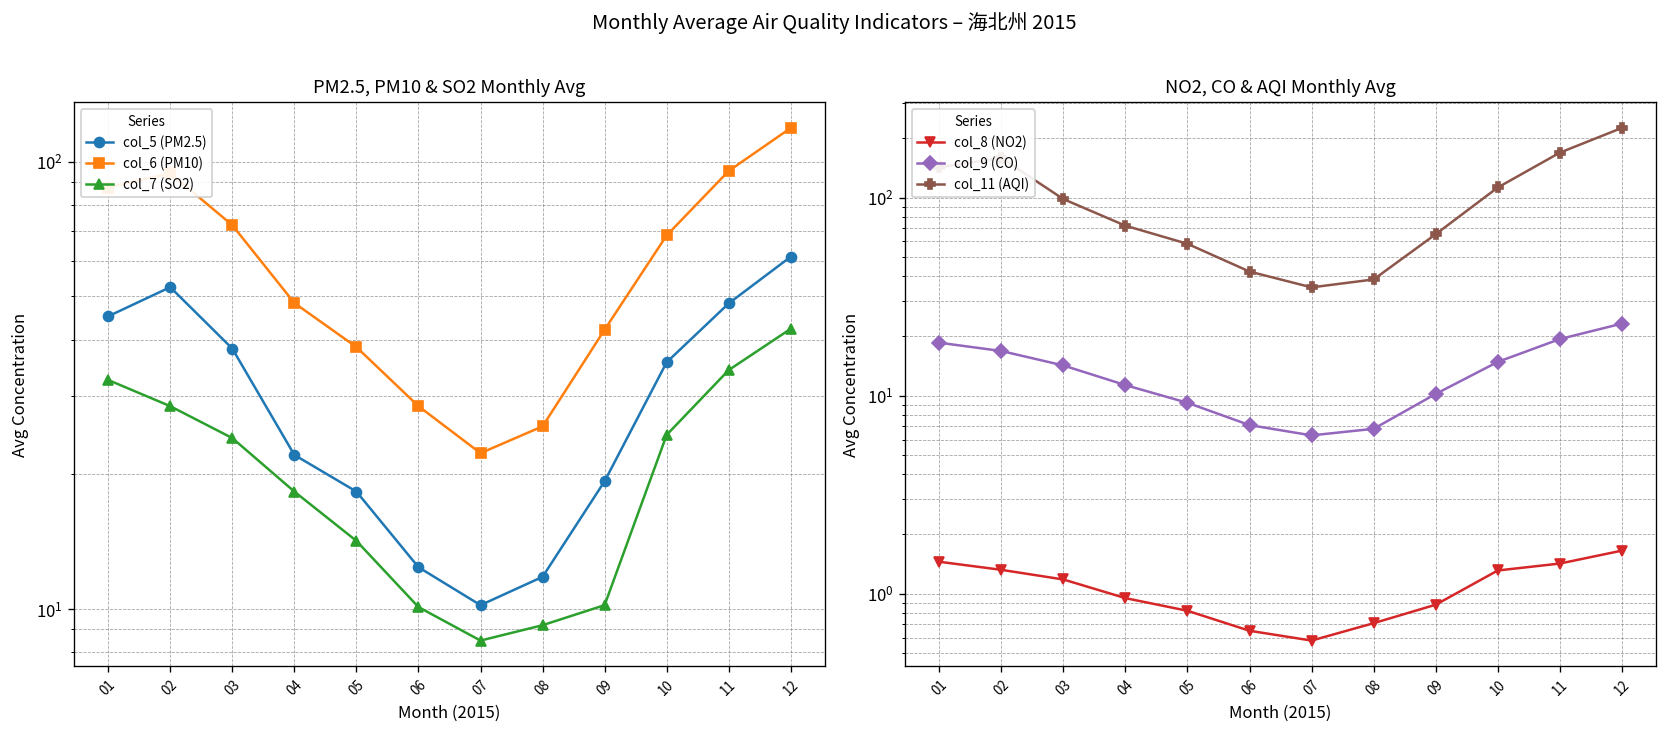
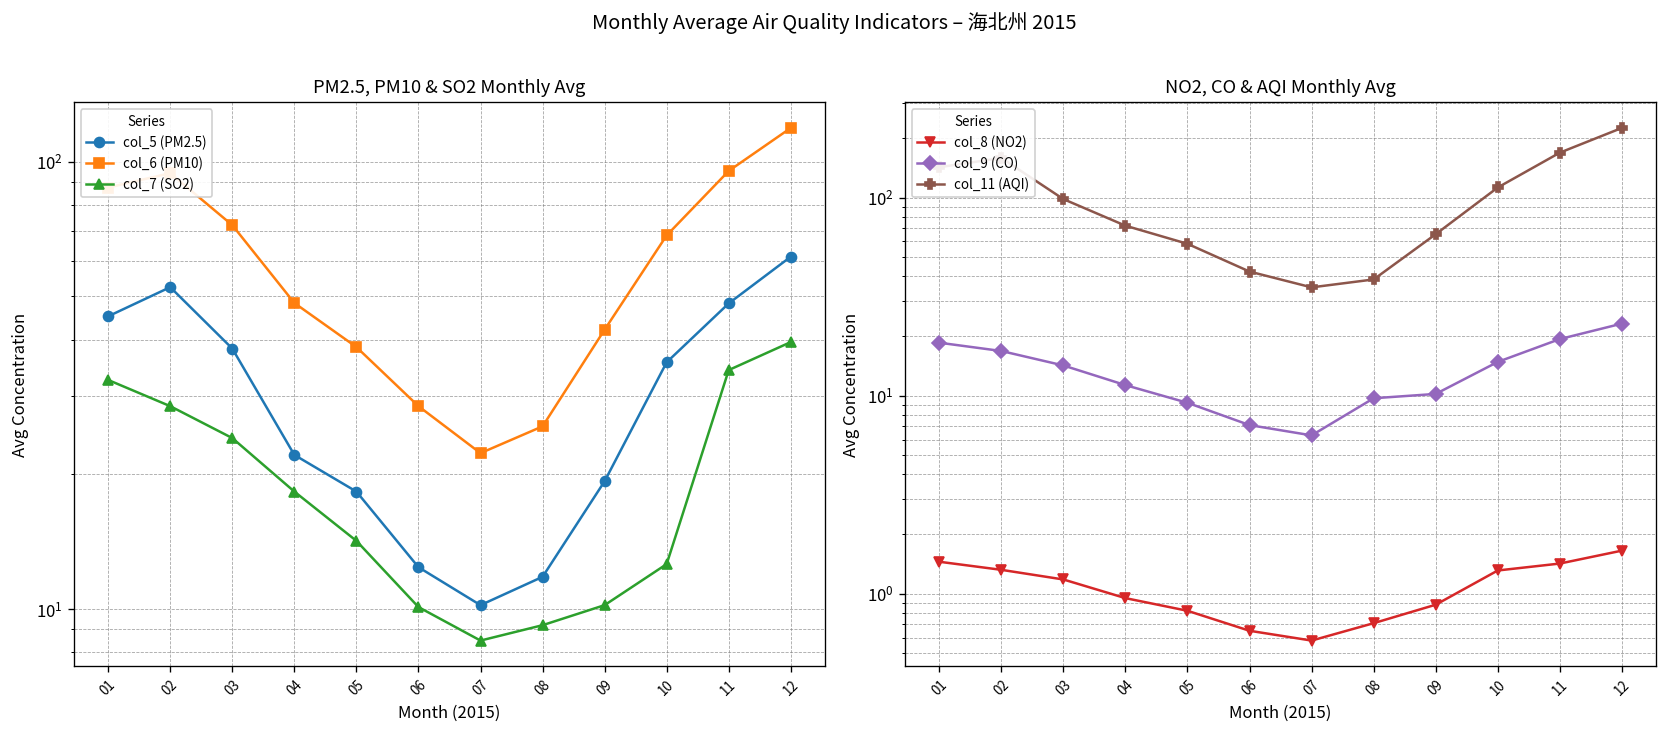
  {
    "PM2.5, PM10 & SO2 Monthly Avg": {
      "col_5 (PM2.5)": {
        "01": 45,
        "02": 52,
        "03": 38,
        "04": 22,
        "05": 18,
        "06": 12.4,
        "07": 10.2,
        "08": 11.8,
        "09": 19,
        "10": 36,
        "11": 48,
        "12": 61
      },
      "col_6 (PM10)": {
        "03": 72,
        "04": 48,
        "05": 39,
        "06": 28,
        "07": 22,
        "08": 26,
        "09": 42,
        "10": 68,
        "11": 95,
        "12": 119
      },
      "col_7 (SO2)": {
        "01": 33,
        "02": 28,
        "03": 24,
        "04": 18,
        "05": 14.2,
        "06": 10.1,
        "07": 8.5,
        "08": 9.2,
        "09": 10.2,
-       "10": 25,
+       "10": 12.6,
        "11": 34,
-       "12": 42
+       "12": 40
      }
    },
    "NO2, CO & AQI Monthly Avg": {
      "col_8 (NO2)": {
        "01": 1.5,
        "02": 1.3,
        "03": 1.2,
        "04": 1.0,
        "05": 0.8,
        "06": 0.65,
        "07": 0.6,
        "08": 0.7,
        "09": 0.9,
        "10": 1.3,
        "11": 1.4,
        "12": 1.7
      },
      "col_9 (CO)": {
        "01": 19,
        "02": 17,
        "03": 14,
        "04": 11,
        "05": 9,
        "06": 7.1,
        "07": 6.3,
-       "08": 6.8,
+       "08": 10,
        "09": 10,
        "10": 15,
        "11": 19,
        "12": 23
      },
      "col_11 (AQI)": {
        "03": 100,
        "04": 70,
        "05": 58,
        "06": 42,
        "07": 35,
        "08": 39,
        "09": 65,
        "10": 110,
        "11": 170,
        "12": 220
      }
    }
  }
